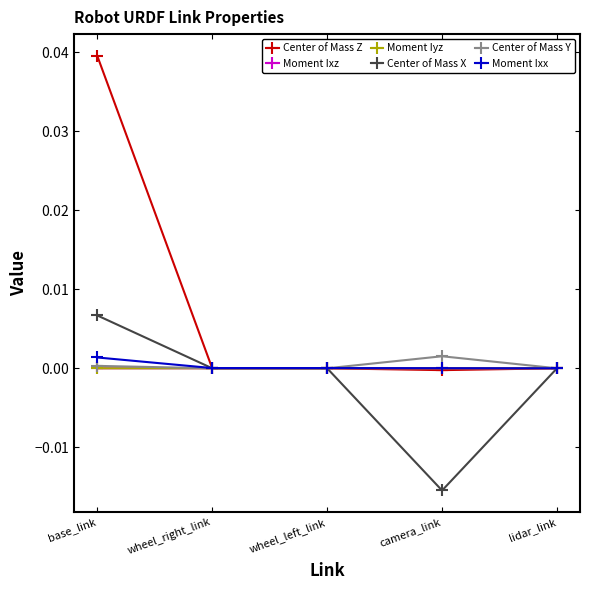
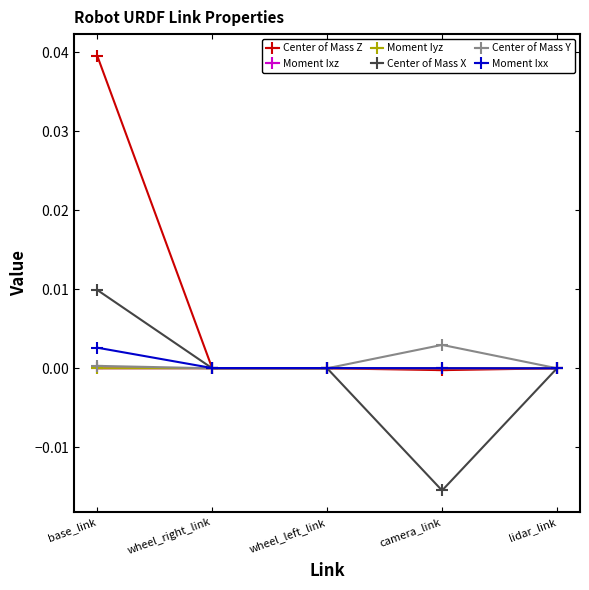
  {
    "Center of Mass Z": {
      "base_link": 0.040
    },
    "Center of Mass X": {
-     "base_link": 0.007,
+     "base_link": 0.010,
      "camera_link": -0.015
    },
    "Center of Mass Y": {
-     "camera_link": 0.002
+     "camera_link": 0.003
    },
    "Moment Ixx": {
-     "base_link": 0.001
+     "base_link": 0.003
    }
  }
